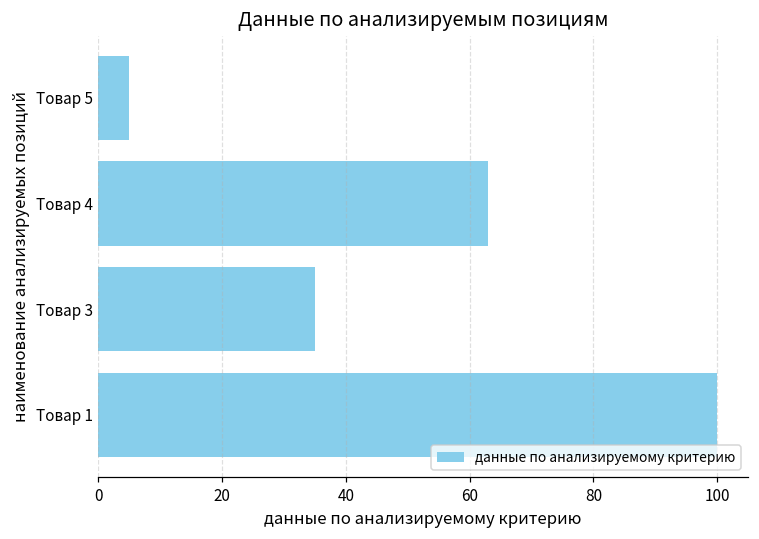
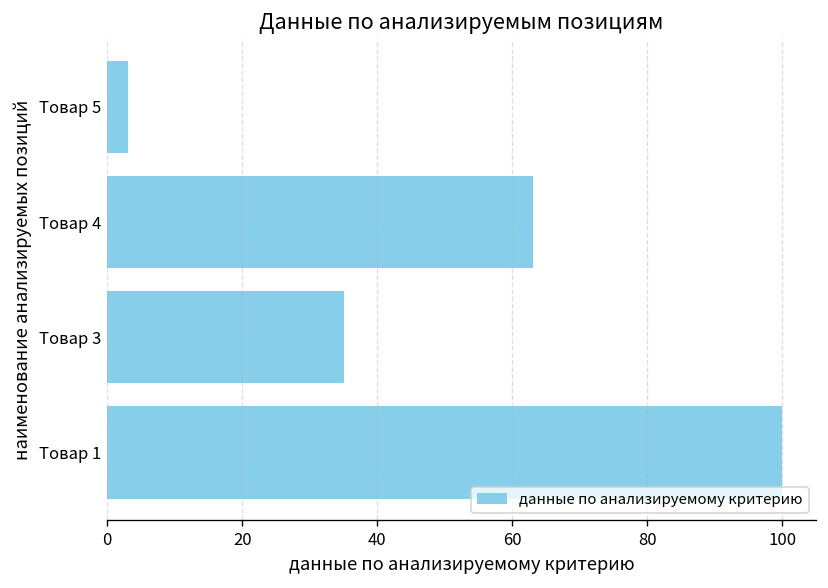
  {
-   "Товар 5": 5,
+   "Товар 5": 3,
    "Товар 4": 63,
    "Товар 3": 35,
    "Товар 1": 100
  }
